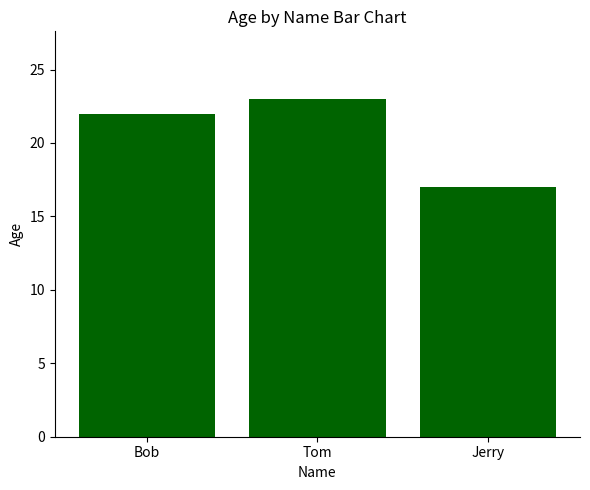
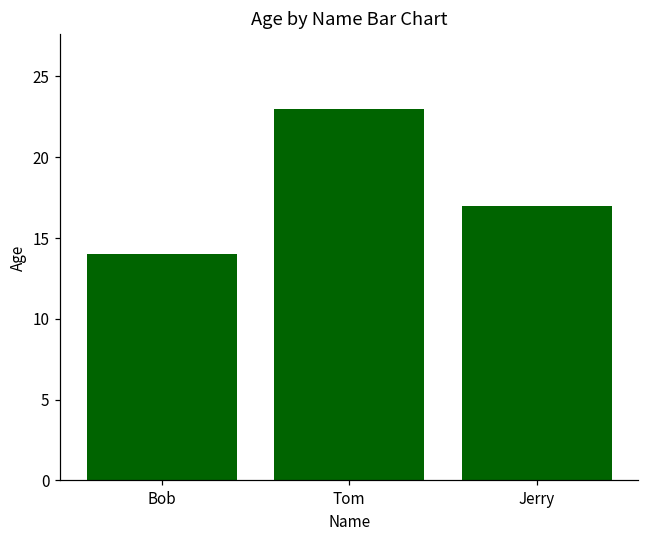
  {
-   "Bob": 22,
+   "Bob": 14,
    "Tom": 23,
    "Jerry": 17
  }
